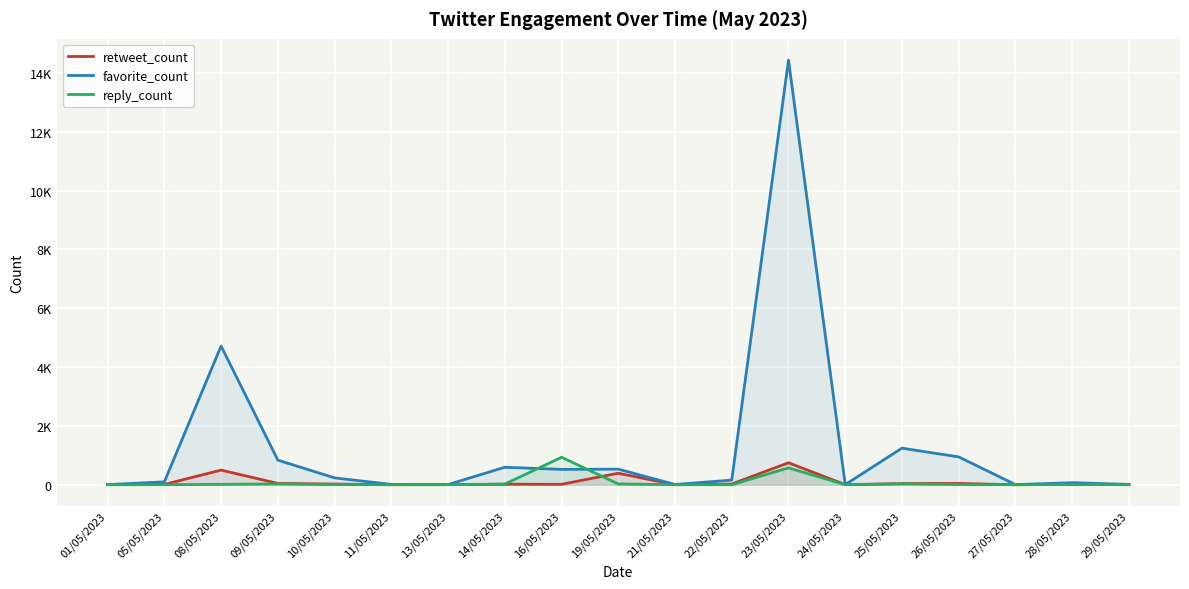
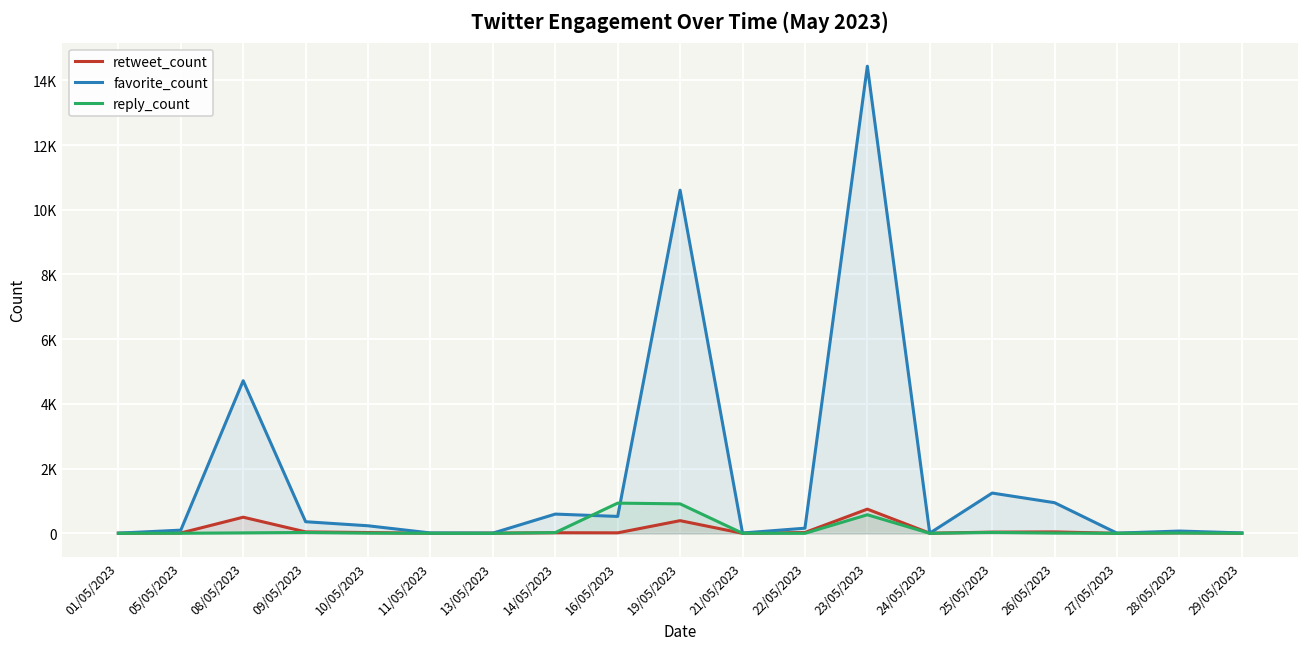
  {
    "retweet_count": {
      "08/05/2023": 500,
      "16/05/2023": 0,
      "19/05/2023": 400,
      "23/05/2023": 700
    },
    "favorite_count": {
      "08/05/2023": 4700,
-     "09/05/2023": 800,
+     "09/05/2023": 400,
      "10/05/2023": 200,
      "14/05/2023": 600,
      "16/05/2023": 500,
-     "19/05/2023": 500,
+     "19/05/2023": 10600,
      "22/05/2023": 200,
      "23/05/2023": 14400,
      "25/05/2023": 1200,
      "26/05/2023": 900
    },
    "reply_count": {
      "08/05/2023": 0,
      "16/05/2023": 900,
-     "19/05/2023": 0,
+     "19/05/2023": 900,
      "23/05/2023": 600
    }
  }
